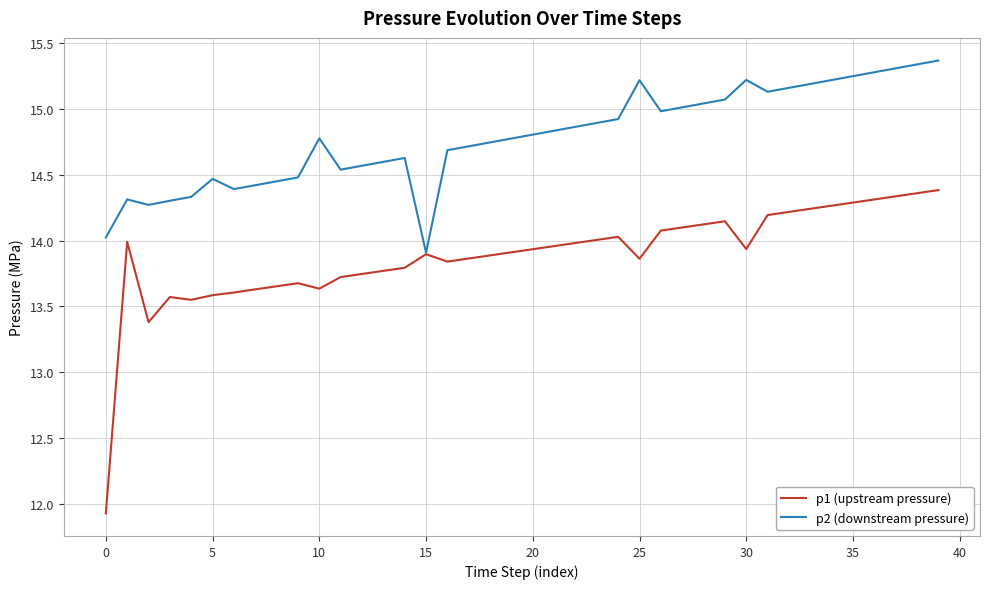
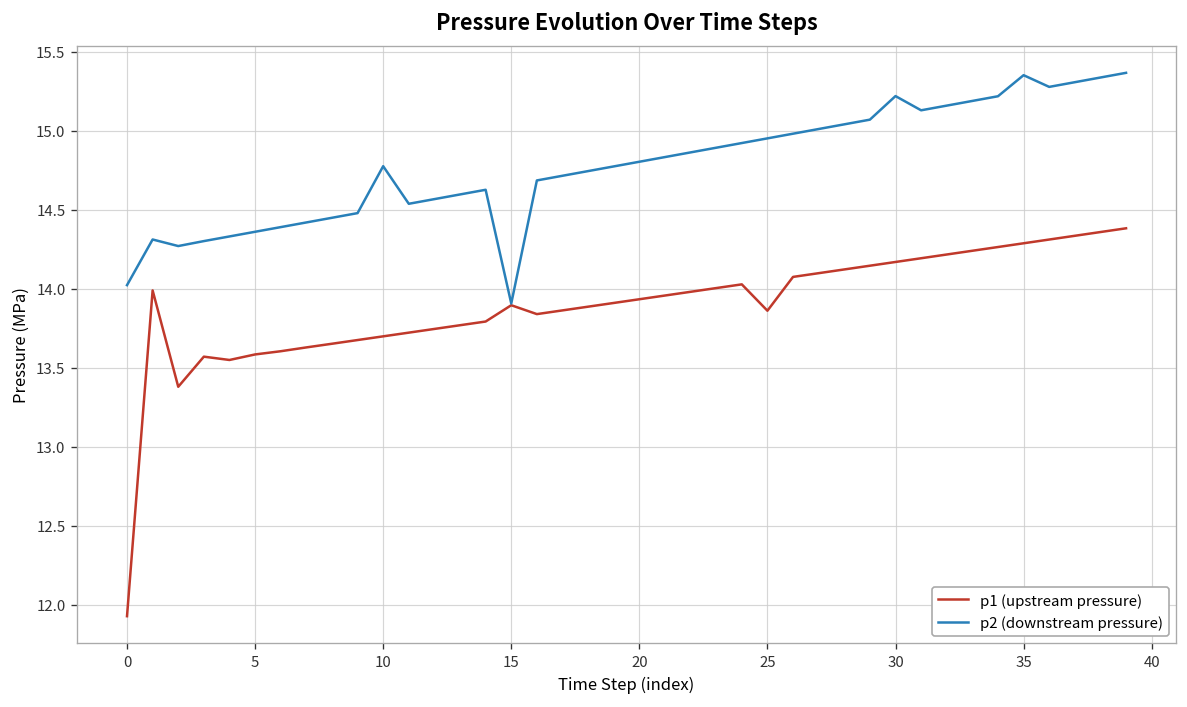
  {
    "p1 (upstream pressure)": {
      "0": 11.93,
      "5": 13.58,
-     "10": 13.63,
+     "10": 13.70,
      "20": 13.93,
      "25": 13.86,
-     "30": 13.94,
+     "30": 14.17,
      "35": 14.29
    },
    "p2 (downstream pressure)": {
      "0": 14.02,
-     "5": 14.47,
+     "5": 14.36,
      "10": 14.78,
      "20": 14.80,
-     "25": 15.22,
+     "25": 14.95,
      "30": 15.22,
-     "35": 15.25
+     "35": 15.35
    }
  }
